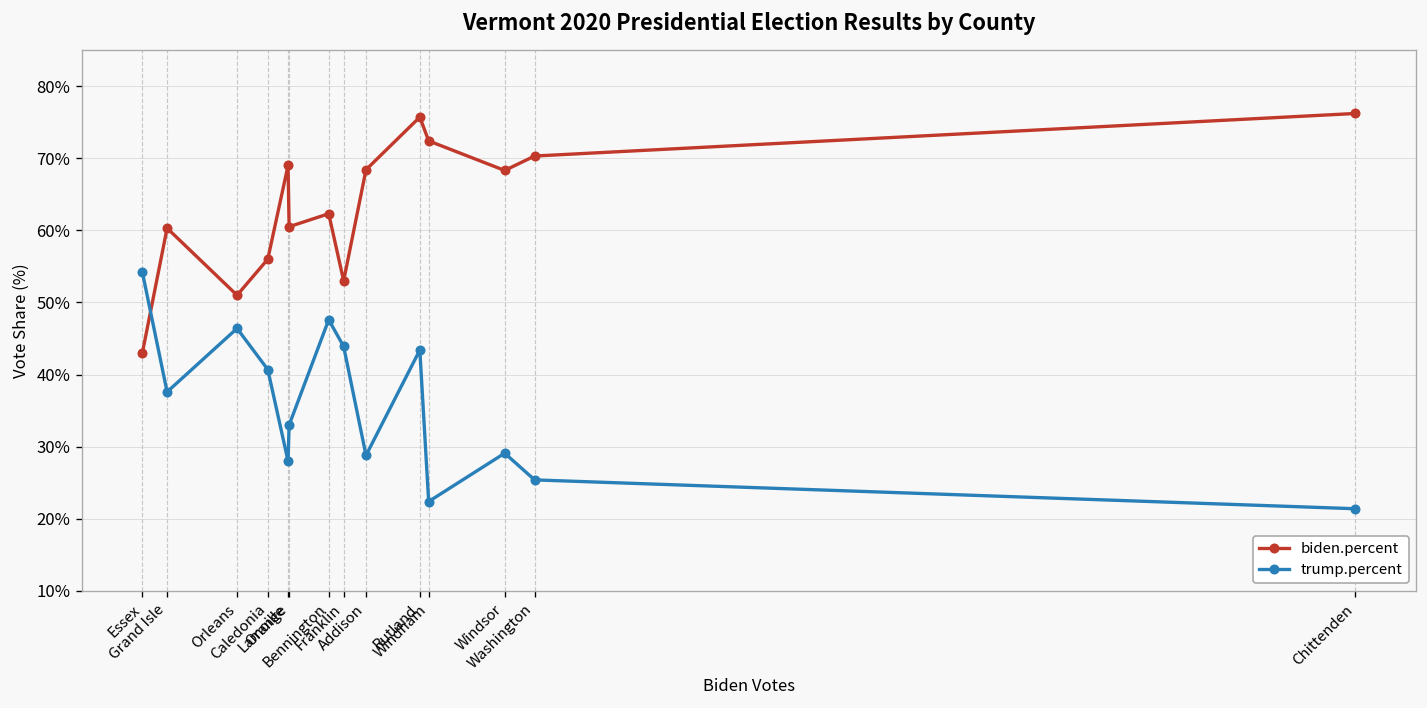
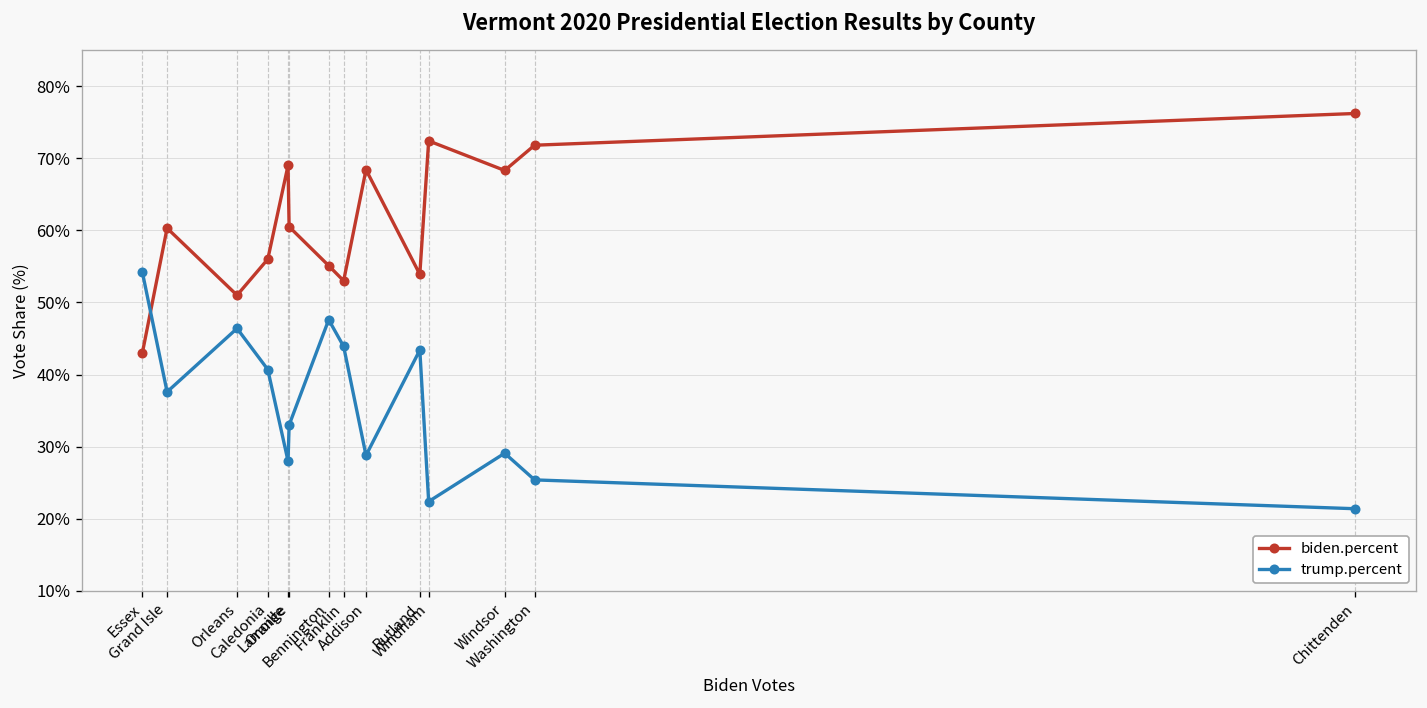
  {
    "biden.percent": {
      "Essex": "43%",
      "Grand Isle": "60%",
      "Orleans": "51%",
      "Caledonia": "56%",
      "Lamoille": "69%",
      "Orange": "61%",
-     "Bennington": "62%",
+     "Bennington": "55%",
      "Franklin": "53%",
      "Addison": "68%",
-     "Rutland": "76%",
+     "Rutland": "54%",
      "Windham": "72%",
      "Windsor": "68%",
-     "Washington": "70%",
+     "Washington": "72%",
      "Chittenden": "76%"
    },
    "trump.percent": {
      "Essex": "54%",
      "Grand Isle": "38%",
      "Orleans": "46%",
      "Caledonia": "41%",
      "Lamoille": "28%",
      "Orange": "33%",
      "Bennington": "48%",
      "Franklin": "44%",
      "Addison": "29%",
      "Rutland": "43%",
      "Windham": "22%",
      "Windsor": "29%",
      "Washington": "25%",
      "Chittenden": "21%"
    }
  }
